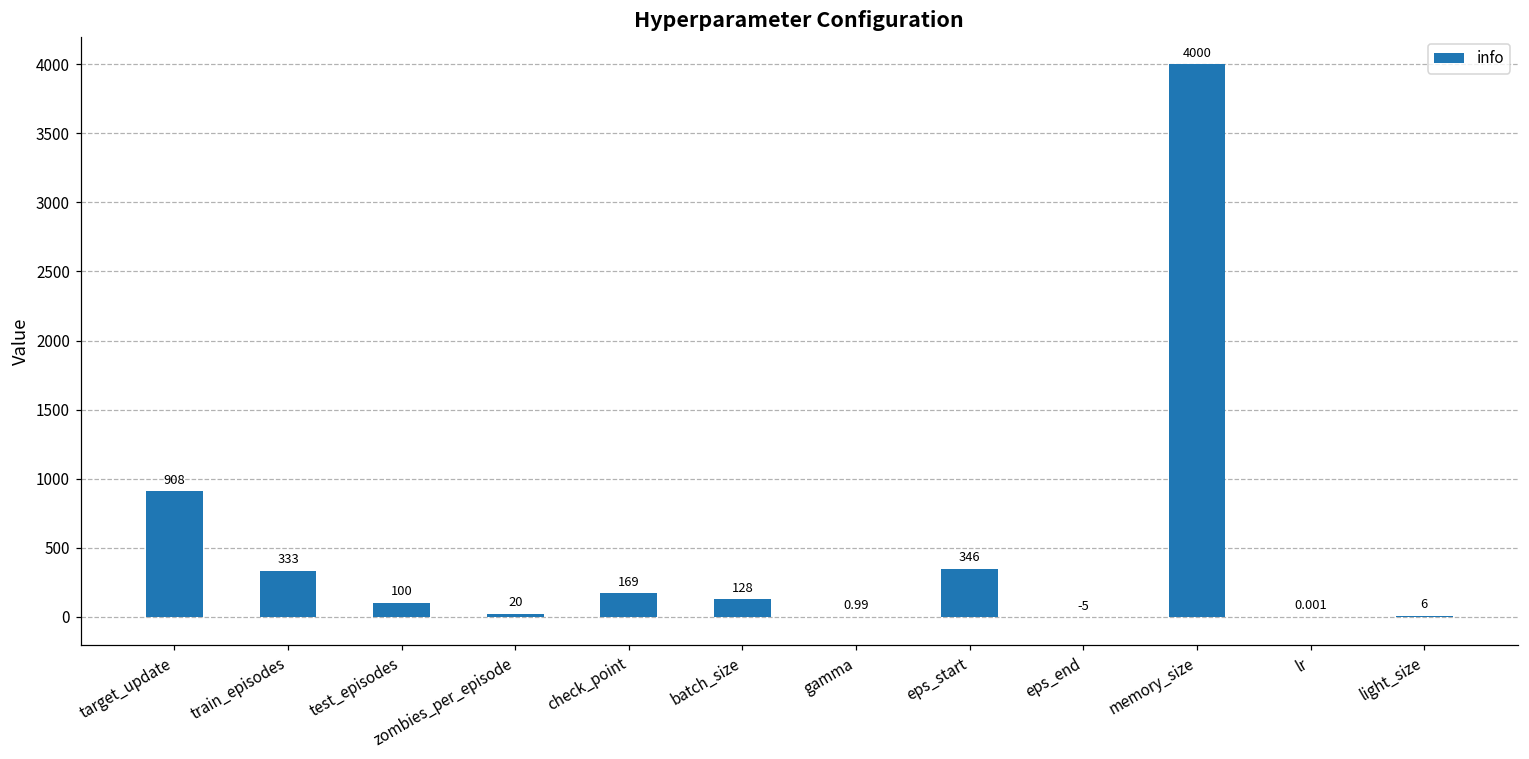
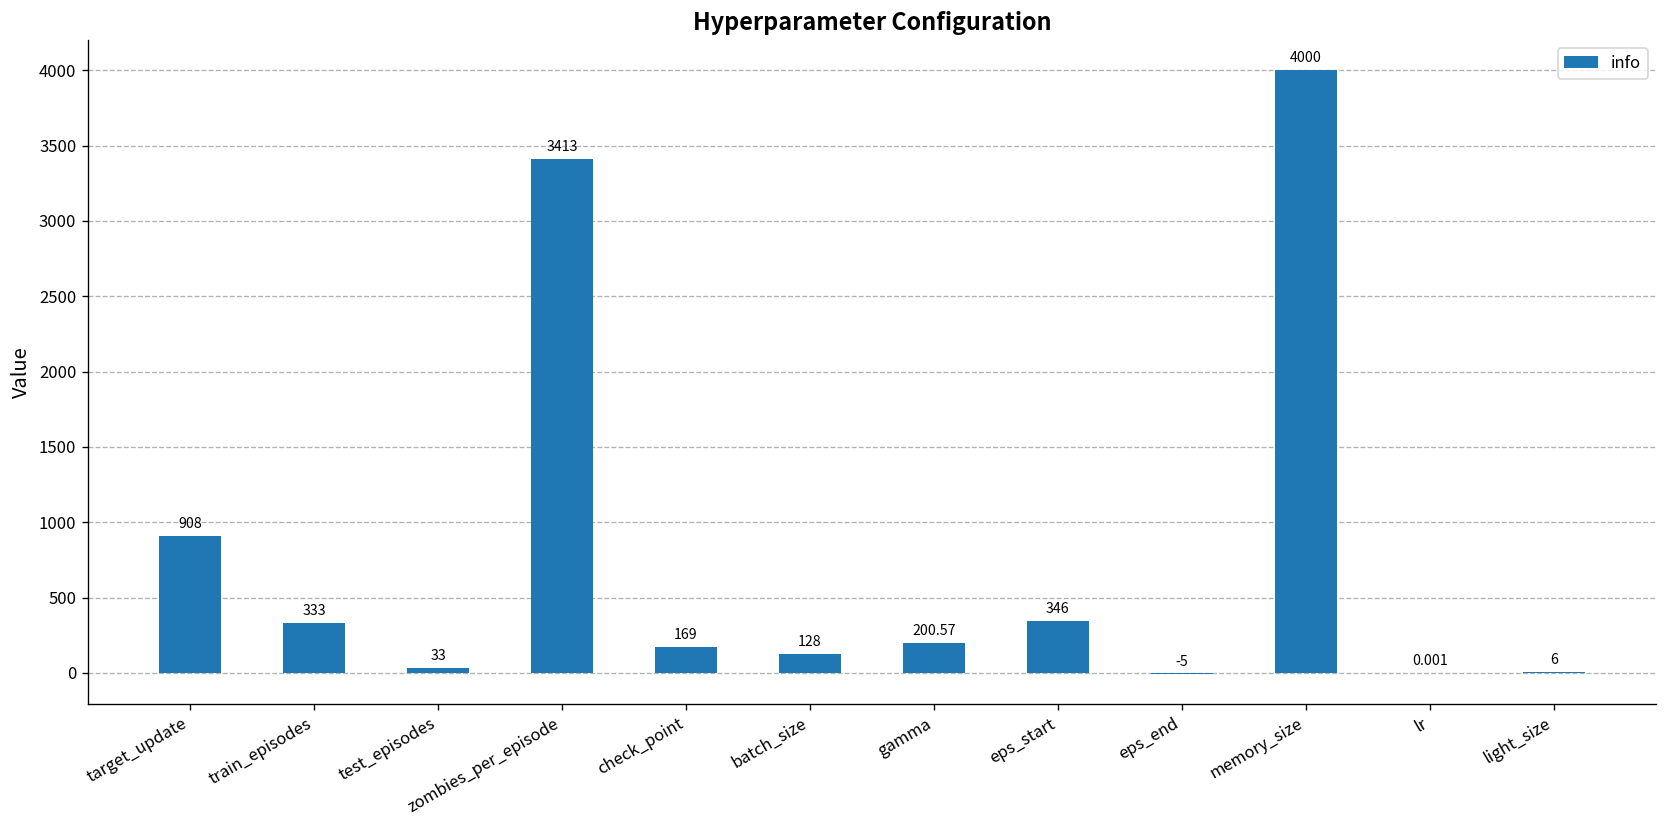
  {
    "target_update": 908,
    "train_episodes": 333,
-   "test_episodes": 100,
-   "zombies_per_episode": 20,
+   "test_episodes": 33,
+   "zombies_per_episode": 3413,
    "check_point": 169,
    "batch_size": 128,
-   "gamma": 0.99,
+   "gamma": 200.57,
    "eps_start": 346,
    "eps_end": -5,
    "memory_size": 4000,
    "lr": 0.001,
    "light_size": 6
  }
